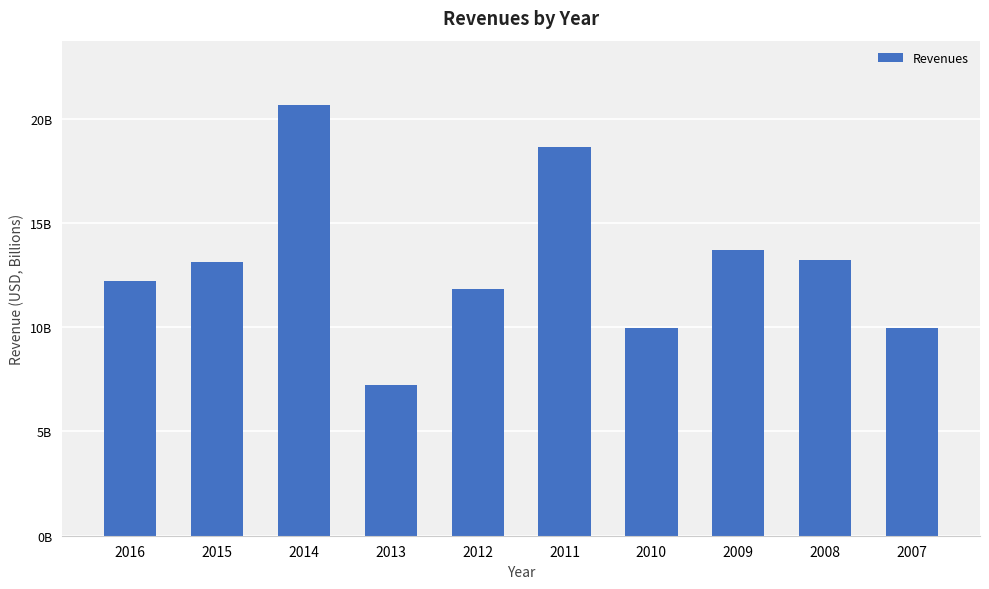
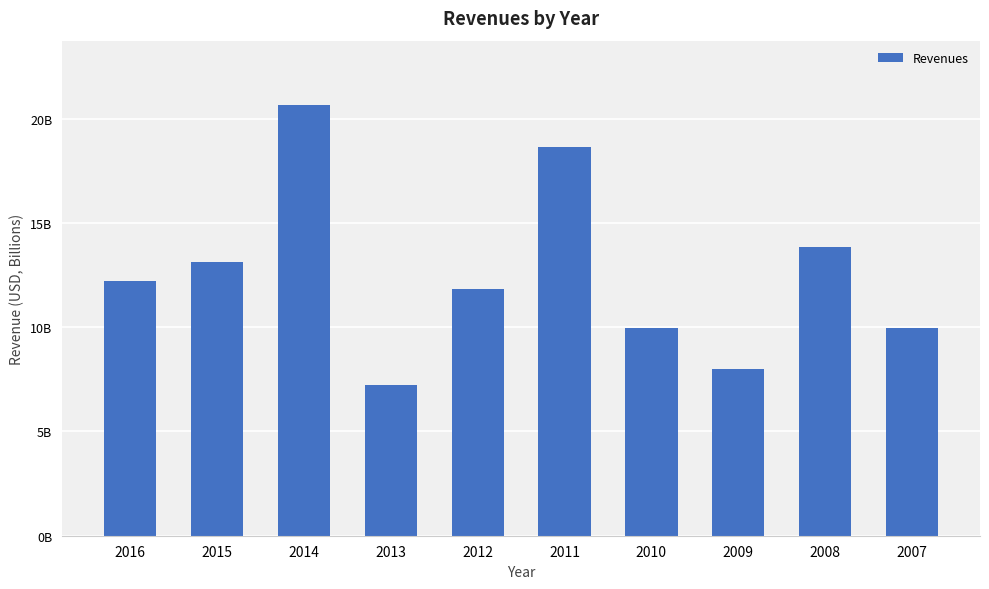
  {
    "2016": 12200000000,
    "2015": 13100000000,
    "2014": 20600000000,
    "2013": 7200000000,
    "2012": 11800000000,
    "2011": 18600000000,
    "2010": 9900000000,
-   "2009": 13700000000,
-   "2008": 13200000000,
+   "2009": 8000000000,
+   "2008": 13900000000,
    "2007": 10000000000
  }
